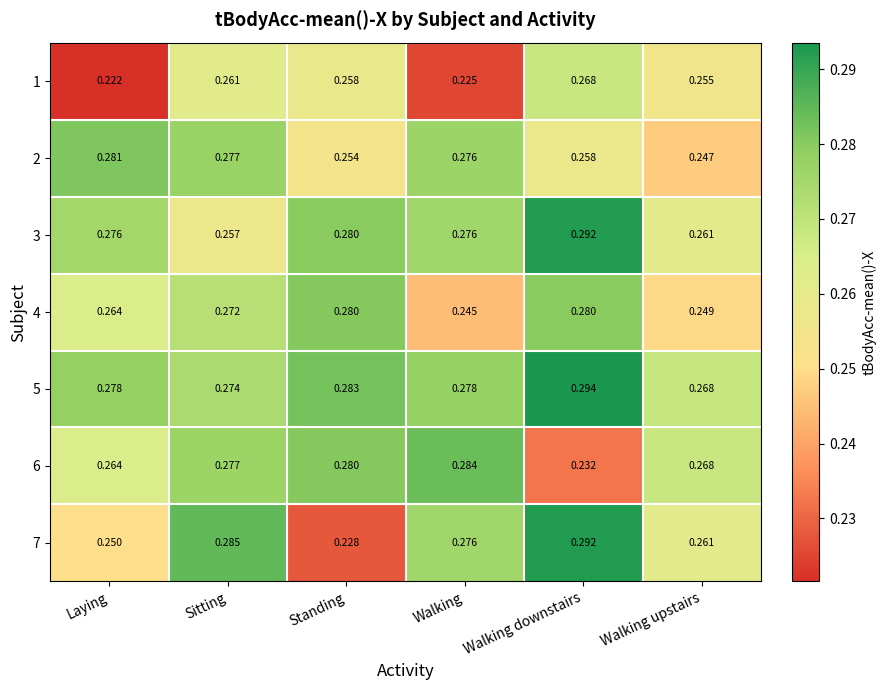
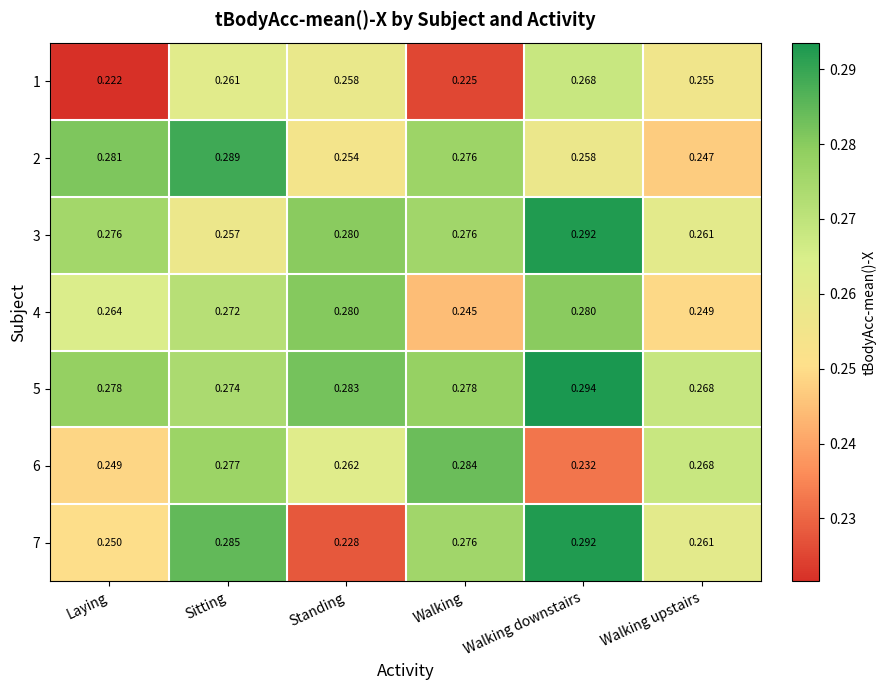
  {
    "1": {
      "Laying": 0.222,
      "Sitting": 0.261,
      "Standing": 0.258,
      "Walking": 0.225,
      "Walking downstairs": 0.268,
      "Walking upstairs": 0.255
    },
    "2": {
      "Laying": 0.281,
-     "Sitting": 0.277,
+     "Sitting": 0.289,
      "Standing": 0.254,
      "Walking": 0.276,
      "Walking downstairs": 0.258,
      "Walking upstairs": 0.247
    },
    "3": {
      "Laying": 0.276,
      "Sitting": 0.257,
      "Standing": 0.280,
      "Walking": 0.276,
      "Walking downstairs": 0.292,
      "Walking upstairs": 0.261
    },
    "4": {
      "Laying": 0.264,
      "Sitting": 0.272,
      "Standing": 0.280,
      "Walking": 0.245,
      "Walking downstairs": 0.280,
      "Walking upstairs": 0.249
    },
    "5": {
      "Laying": 0.278,
      "Sitting": 0.274,
      "Standing": 0.283,
      "Walking": 0.278,
      "Walking downstairs": 0.294,
      "Walking upstairs": 0.268
    },
    "6": {
-     "Laying": 0.264,
+     "Laying": 0.249,
      "Sitting": 0.277,
-     "Standing": 0.280,
+     "Standing": 0.262,
      "Walking": 0.284,
      "Walking downstairs": 0.232,
      "Walking upstairs": 0.268
    },
    "7": {
      "Laying": 0.250,
      "Sitting": 0.285,
      "Standing": 0.228,
      "Walking": 0.276,
      "Walking downstairs": 0.292,
      "Walking upstairs": 0.261
    }
  }
